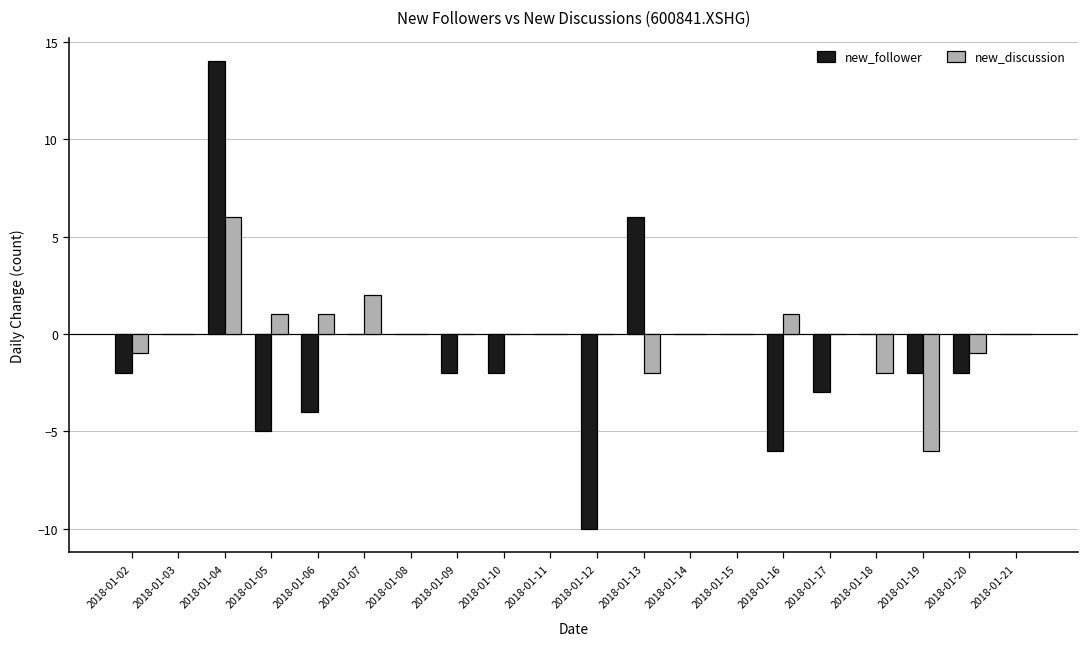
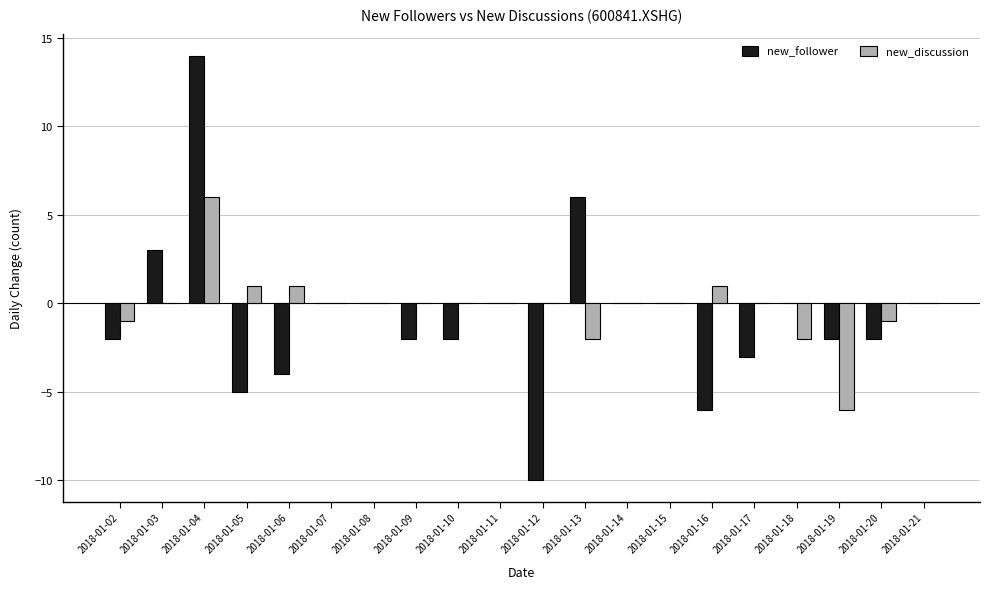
  {
    "new_follower": {
      "2018-01-02": -2,
-     "2018-01-03": 0,
+     "2018-01-03": 3,
      "2018-01-04": 14,
      "2018-01-05": -5,
      "2018-01-06": -4,
      "2018-01-07": 0,
      "2018-01-08": 0,
      "2018-01-09": -2,
      "2018-01-10": -2,
      "2018-01-11": 0,
      "2018-01-12": -10,
      "2018-01-13": 6,
      "2018-01-14": 0,
      "2018-01-15": 0,
      "2018-01-16": -6,
      "2018-01-17": -3,
      "2018-01-18": 0,
      "2018-01-19": -2,
      "2018-01-20": -2,
      "2018-01-21": 0
    },
    "new_discussion": {
      "2018-01-02": -1,
      "2018-01-03": 0,
      "2018-01-04": 6,
      "2018-01-05": 1,
      "2018-01-06": 1,
-     "2018-01-07": 2,
+     "2018-01-07": 0,
      "2018-01-08": 0,
      "2018-01-09": 0,
      "2018-01-10": 0,
      "2018-01-11": 0,
      "2018-01-12": 0,
      "2018-01-13": -2,
      "2018-01-14": 0,
      "2018-01-15": 0,
      "2018-01-16": 1,
      "2018-01-17": 0,
      "2018-01-18": -2,
      "2018-01-19": -6,
      "2018-01-20": -1,
      "2018-01-21": 0
    }
  }
